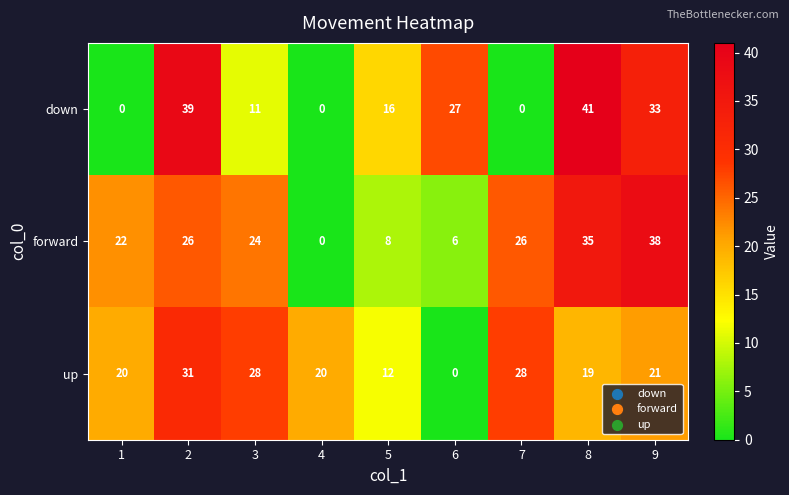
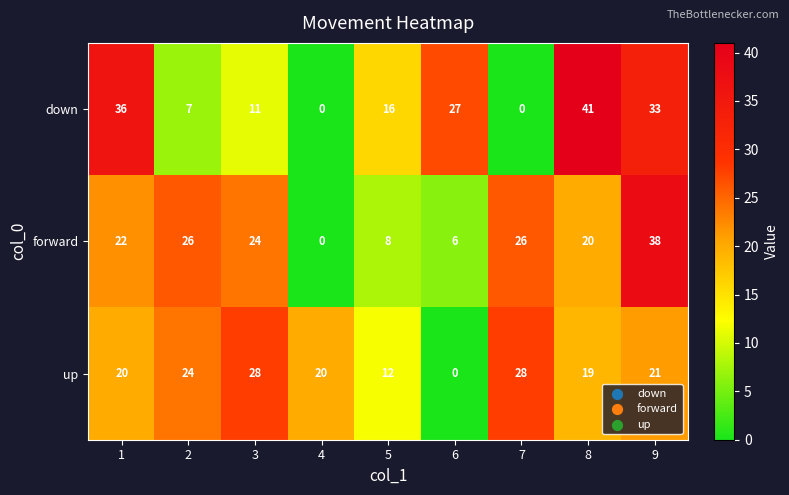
  {
    "down": {
-     "1": 0,
-     "2": 39,
+     "1": 36,
+     "2": 7,
      "3": 11,
      "4": 0,
      "5": 16,
      "6": 27,
      "7": 0,
      "8": 41,
      "9": 33
    },
    "forward": {
      "1": 22,
      "2": 26,
      "3": 24,
      "4": 0,
      "5": 8,
      "6": 6,
      "7": 26,
-     "8": 35,
+     "8": 20,
      "9": 38
    },
    "up": {
      "1": 20,
-     "2": 31,
+     "2": 24,
      "3": 28,
      "4": 20,
      "5": 12,
      "6": 0,
      "7": 28,
      "8": 19,
      "9": 21
    }
  }
